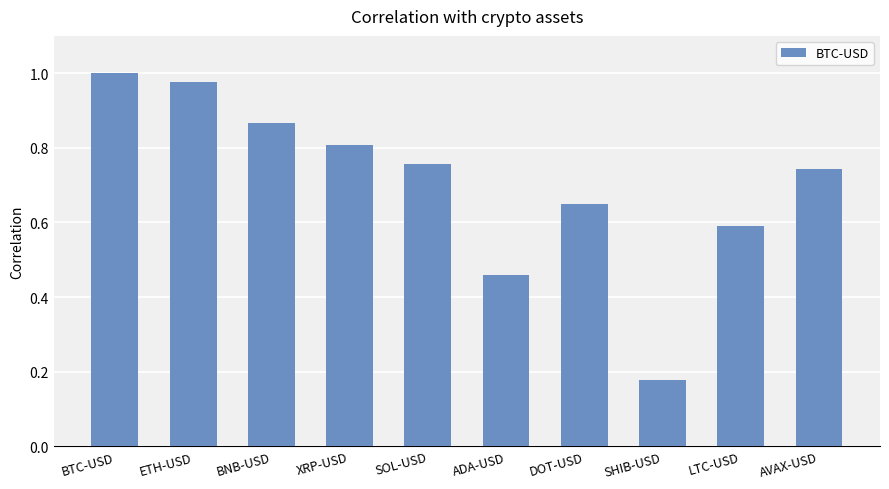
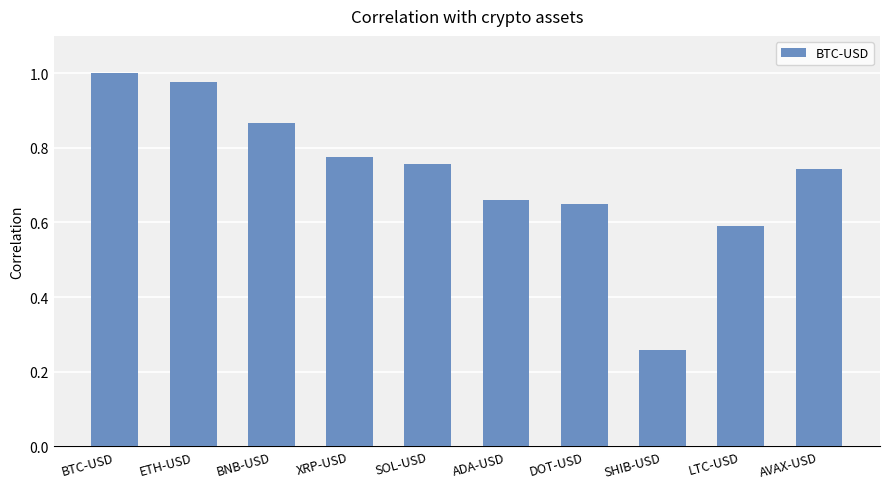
  {
    "BTC-USD": 1.00,
    "ETH-USD": 0.98,
    "BNB-USD": 0.87,
-   "XRP-USD": 0.81,
+   "XRP-USD": 0.78,
    "SOL-USD": 0.76,
-   "ADA-USD": 0.46,
+   "ADA-USD": 0.66,
    "DOT-USD": 0.65,
-   "SHIB-USD": 0.18,
+   "SHIB-USD": 0.26,
    "LTC-USD": 0.59,
    "AVAX-USD": 0.74
  }
